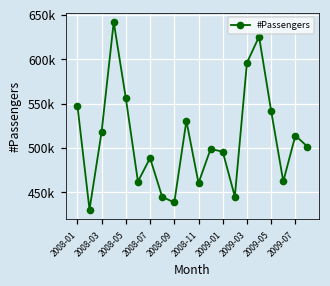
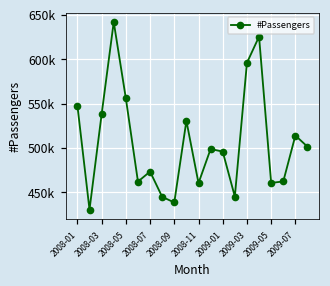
  {
    "2008-01": 550000,
-   "2008-03": 520000,
+   "2008-03": 540000,
    "2008-05": 560000,
-   "2008-07": 490000,
+   "2008-07": 470000,
    "2008-09": 440000,
    "2008-11": 460000,
    "2009-01": 500000,
    "2009-03": 600000,
-   "2009-05": 540000,
+   "2009-05": 460000,
    "2009-07": 510000
  }
